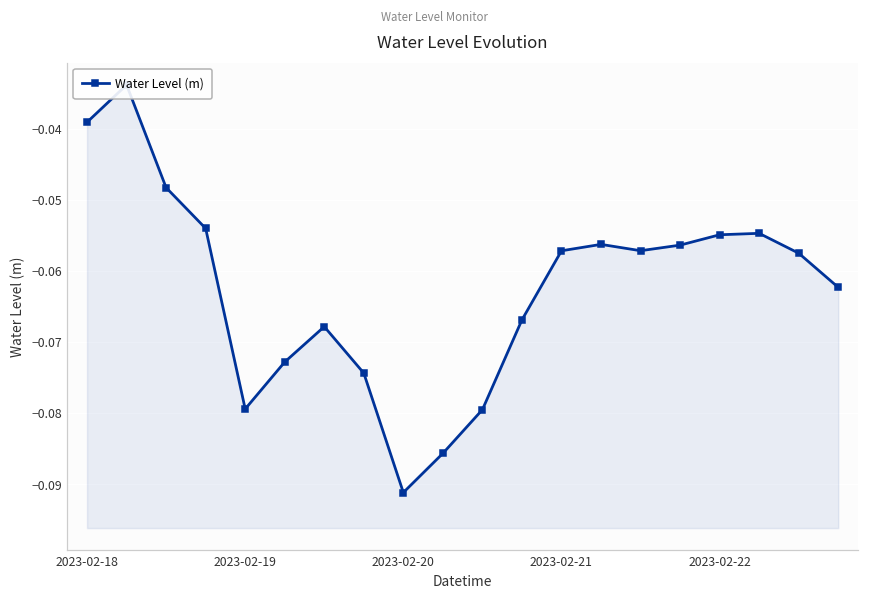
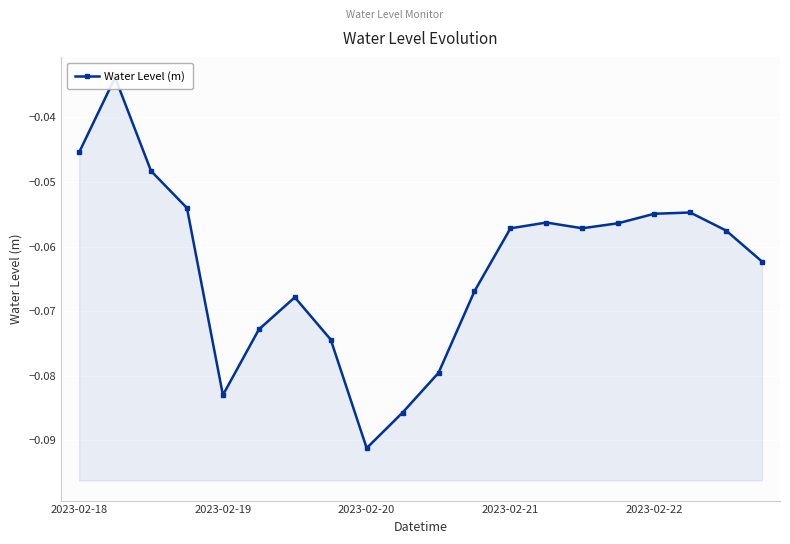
  {
-   "2023-02-18": -0.039,
-   "2023-02-19": -0.079,
+   "2023-02-18": -0.045,
+   "2023-02-19": -0.083,
    "2023-02-20": -0.091,
    "2023-02-21": -0.057,
    "2023-02-22": -0.055
  }
